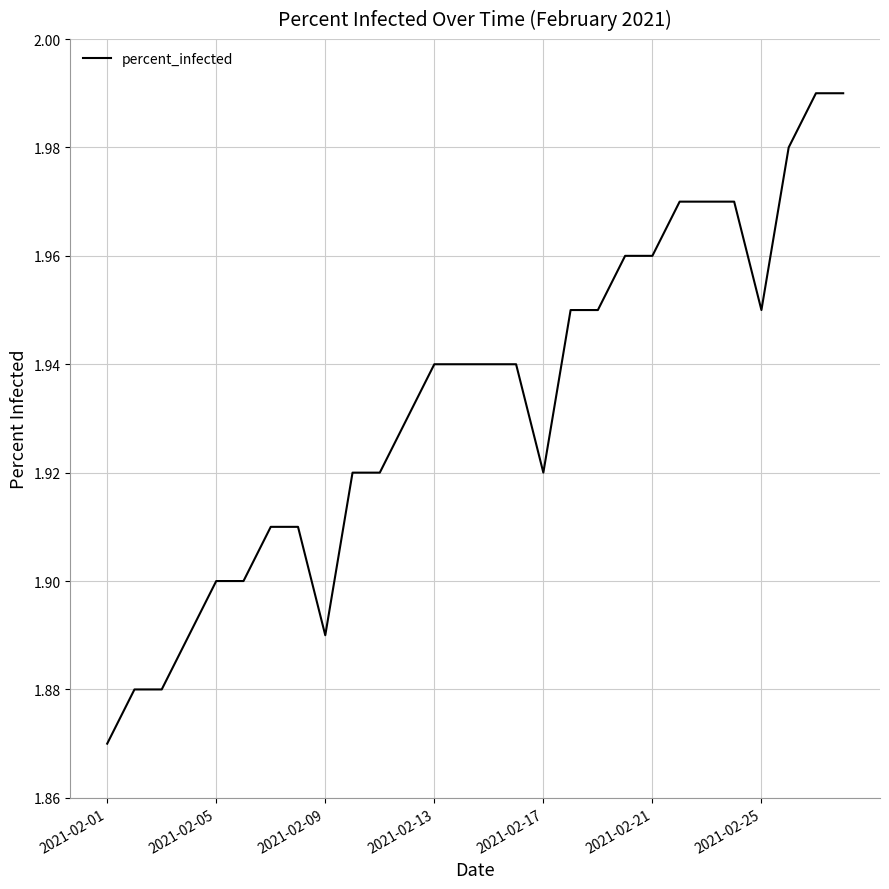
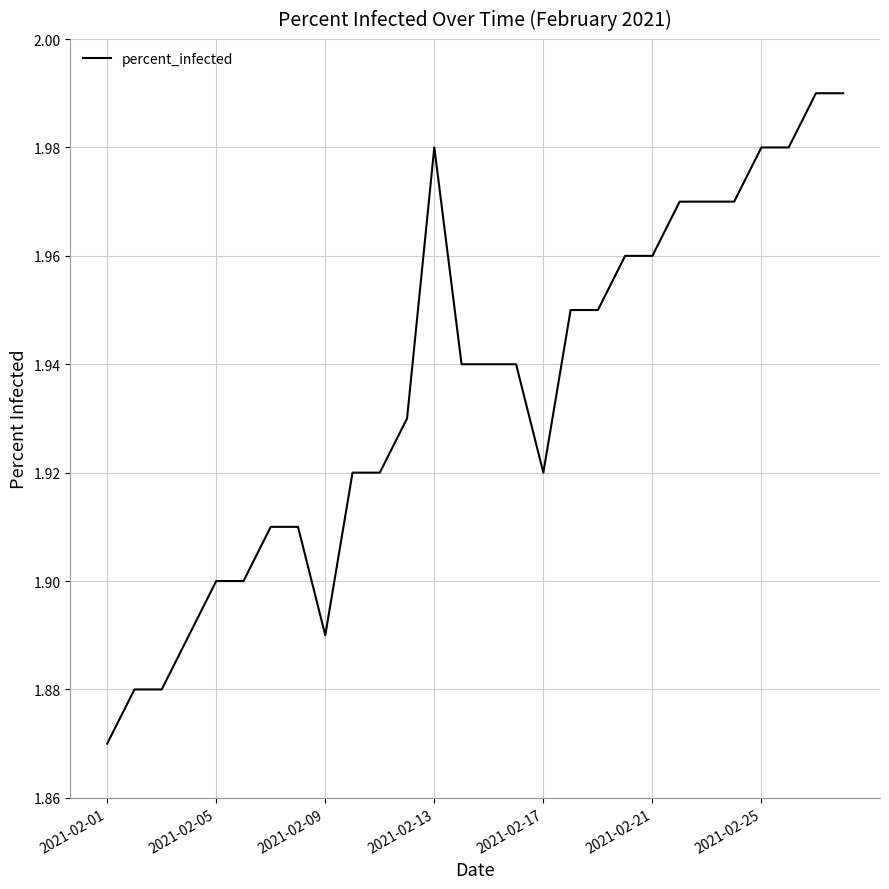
  {
    "2021-02-01": 1.87,
    "2021-02-05": 1.90,
    "2021-02-09": 1.89,
-   "2021-02-13": 1.94,
+   "2021-02-13": 1.98,
    "2021-02-17": 1.92,
    "2021-02-21": 1.96,
-   "2021-02-25": 1.95
+   "2021-02-25": 1.98
  }
